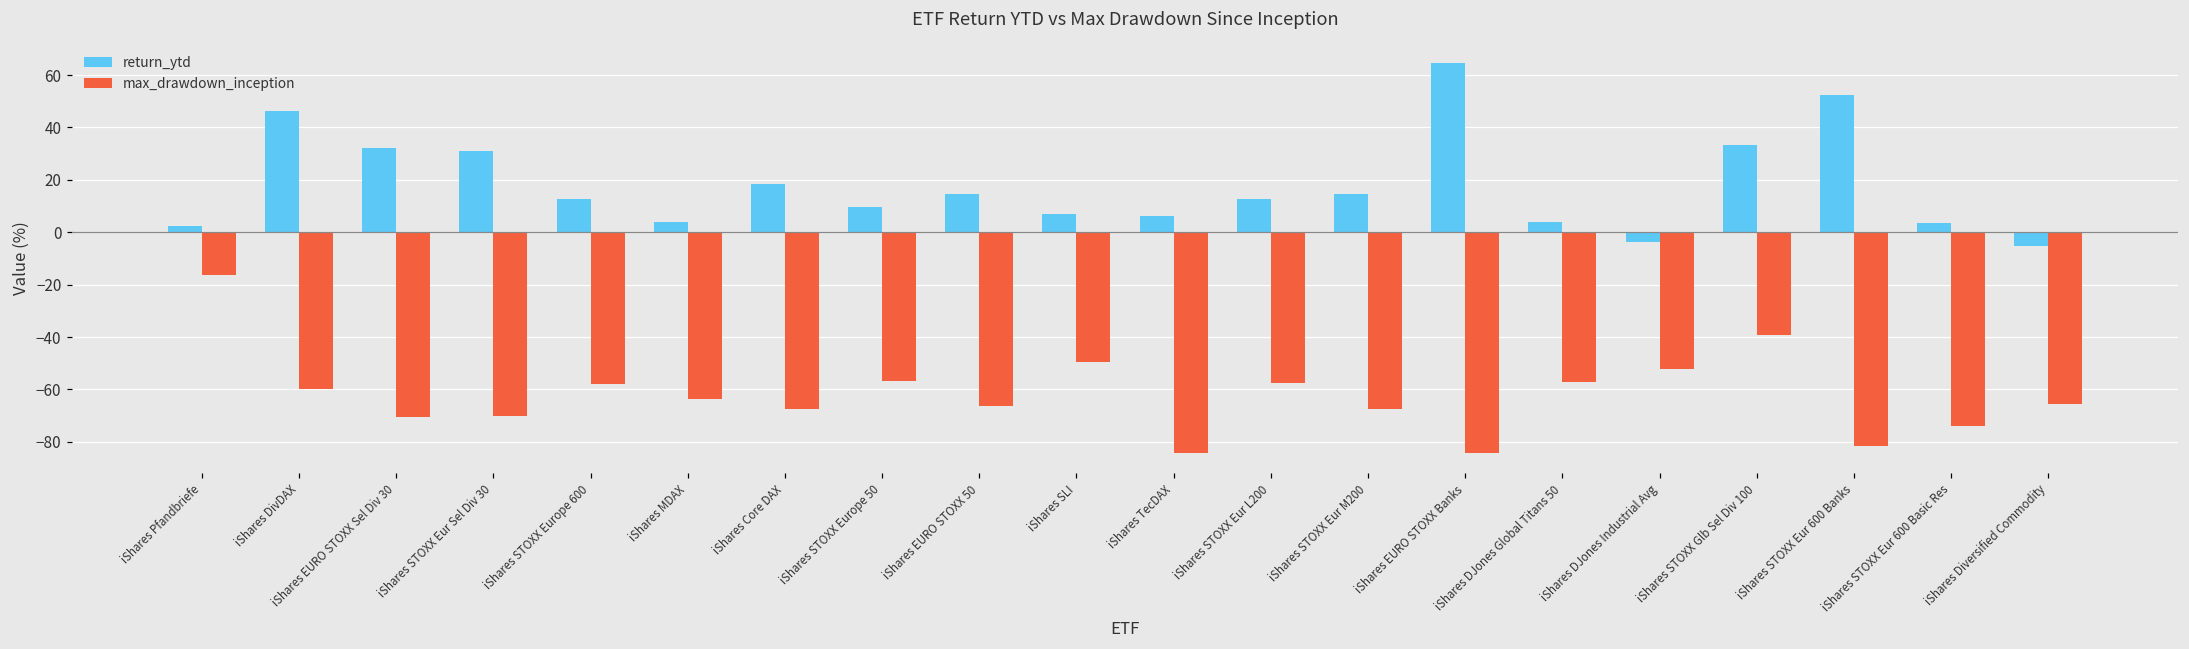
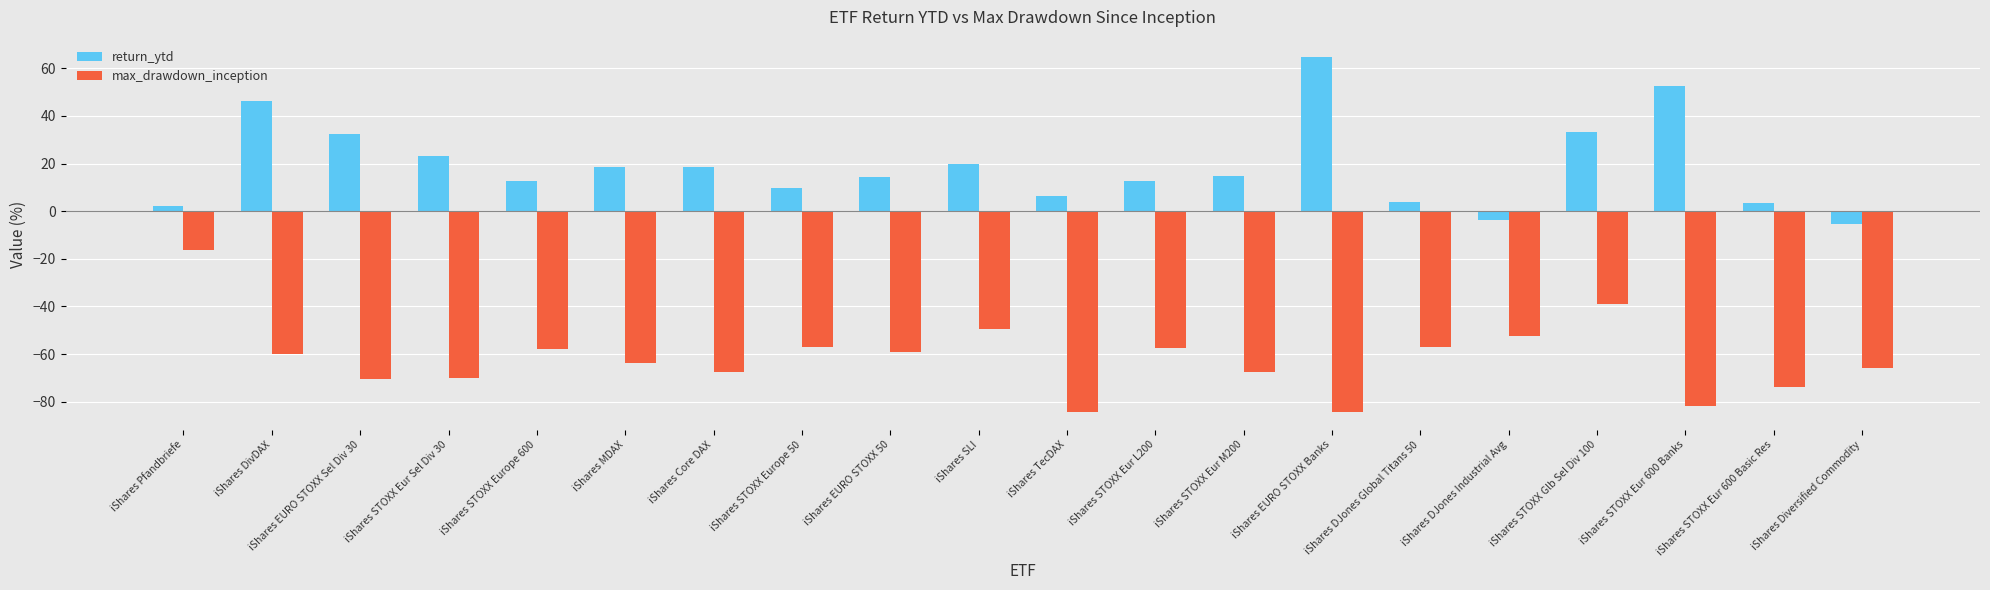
  {
    "return_ytd": {
      "iShares Pfandbriefe": 2,
      "iShares DivDAX": 46,
      "iShares EURO STOXX Sel Div 30": 32,
-     "iShares STOXX Eur Sel Div 30": 31,
+     "iShares STOXX Eur Sel Div 30": 23,
      "iShares STOXX Europe 600": 13,
-     "iShares MDAX": 4,
+     "iShares MDAX": 19,
      "iShares Core DAX": 18,
      "iShares STOXX Europe 50": 10,
      "iShares EURO STOXX 50": 14,
-     "iShares SLI": 7,
+     "iShares SLI": 20,
      "iShares TecDAX": 6,
      "iShares STOXX Eur L200": 13,
      "iShares STOXX Eur M200": 15,
      "iShares EURO STOXX Banks": 65,
      "iShares DJones Global Titans 50": 4,
      "iShares DJones Industrial Avg": -4,
      "iShares STOXX Glb Sel Div 100": 33,
      "iShares STOXX Eur 600 Banks": 52,
      "iShares STOXX Eur 600 Basic Res": 4,
      "iShares Diversified Commodity": -5
    },
    "max_drawdown_inception": {
      "iShares Pfandbriefe": -16,
      "iShares DivDAX": -60,
      "iShares EURO STOXX Sel Div 30": -71,
      "iShares STOXX Eur Sel Div 30": -70,
      "iShares STOXX Europe 600": -58,
      "iShares MDAX": -64,
      "iShares Core DAX": -67,
      "iShares STOXX Europe 50": -57,
-     "iShares EURO STOXX 50": -66,
+     "iShares EURO STOXX 50": -59,
      "iShares SLI": -50,
      "iShares TecDAX": -84,
      "iShares STOXX Eur L200": -57,
      "iShares STOXX Eur M200": -68,
      "iShares EURO STOXX Banks": -84,
      "iShares DJones Global Titans 50": -57,
      "iShares DJones Industrial Avg": -52,
      "iShares STOXX Glb Sel Div 100": -39,
      "iShares STOXX Eur 600 Banks": -82,
      "iShares STOXX Eur 600 Basic Res": -74,
      "iShares Diversified Commodity": -66
    }
  }
